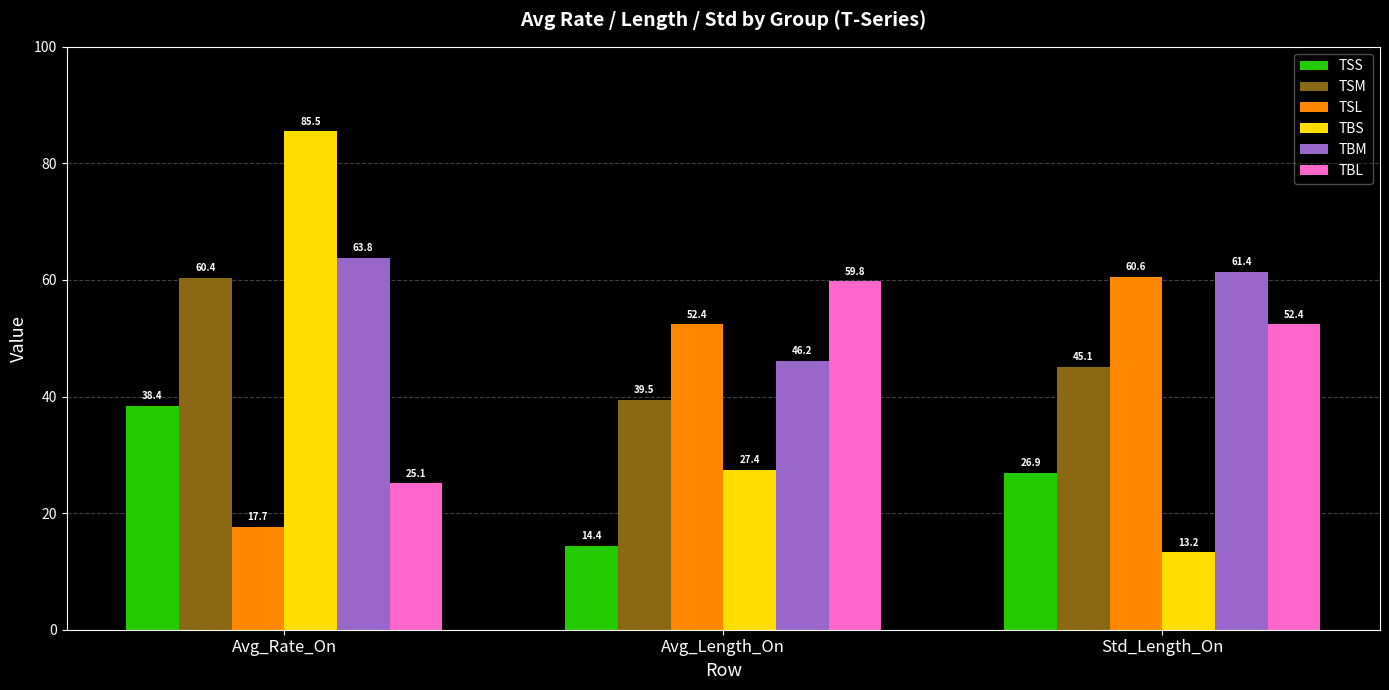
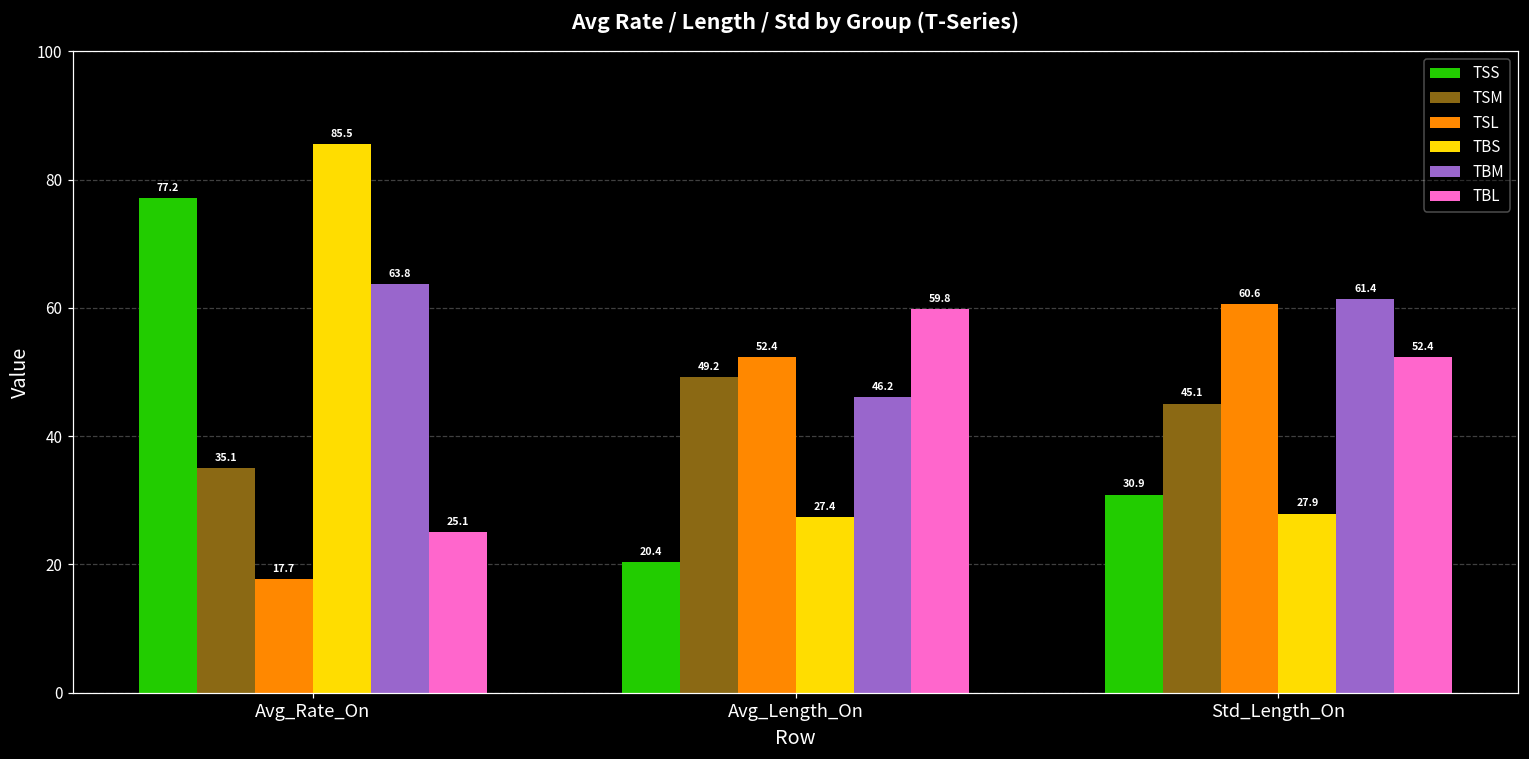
  {
    "TSS": {
-     "Avg_Rate_On": 38.4,
-     "Avg_Length_On": 14.4,
-     "Std_Length_On": 26.9
+     "Avg_Rate_On": 77.2,
+     "Avg_Length_On": 20.4,
+     "Std_Length_On": 30.9
    },
    "TSM": {
-     "Avg_Rate_On": 60.4,
-     "Avg_Length_On": 39.5,
+     "Avg_Rate_On": 35.1,
+     "Avg_Length_On": 49.2,
      "Std_Length_On": 45.1
    },
    "TSL": {
      "Avg_Rate_On": 17.7,
      "Avg_Length_On": 52.4,
      "Std_Length_On": 60.6
    },
    "TBS": {
      "Avg_Rate_On": 85.5,
      "Avg_Length_On": 27.4,
-     "Std_Length_On": 13.2
+     "Std_Length_On": 27.9
    },
    "TBM": {
      "Avg_Rate_On": 63.8,
      "Avg_Length_On": 46.2,
      "Std_Length_On": 61.4
    },
    "TBL": {
      "Avg_Rate_On": 25.1,
      "Avg_Length_On": 59.8,
      "Std_Length_On": 52.4
    }
  }
